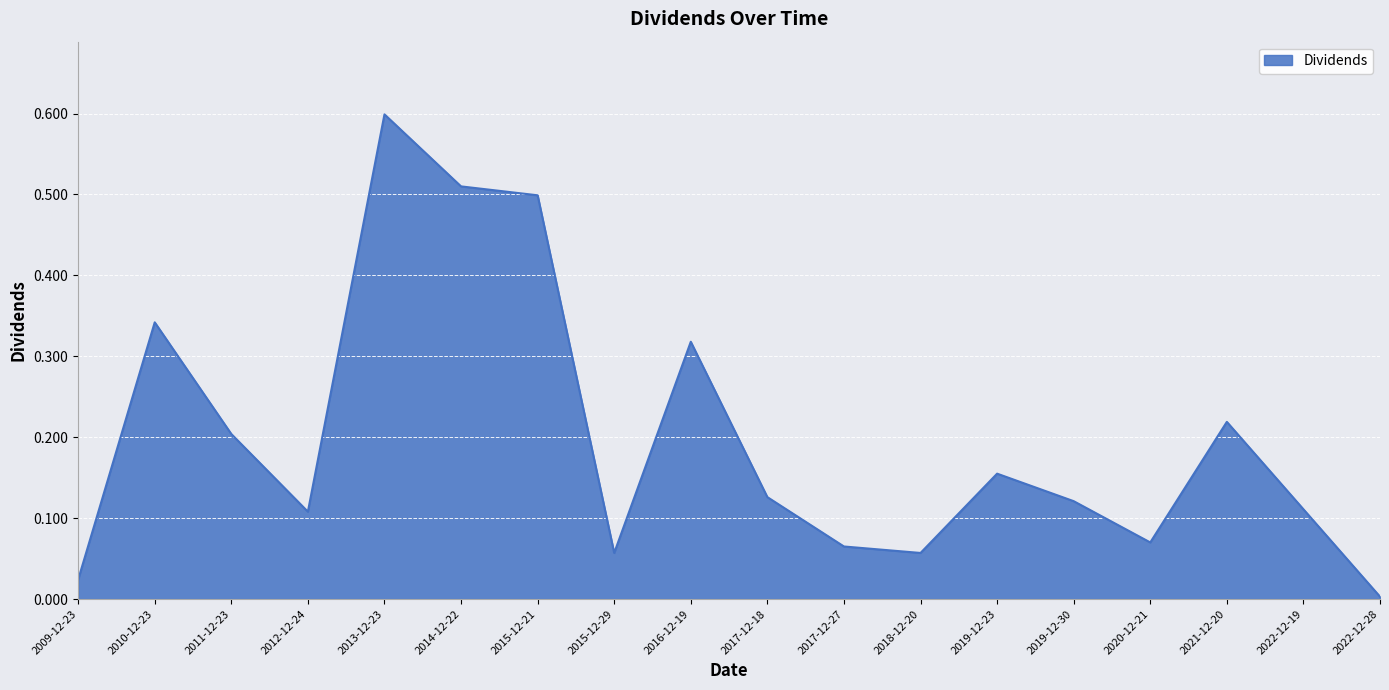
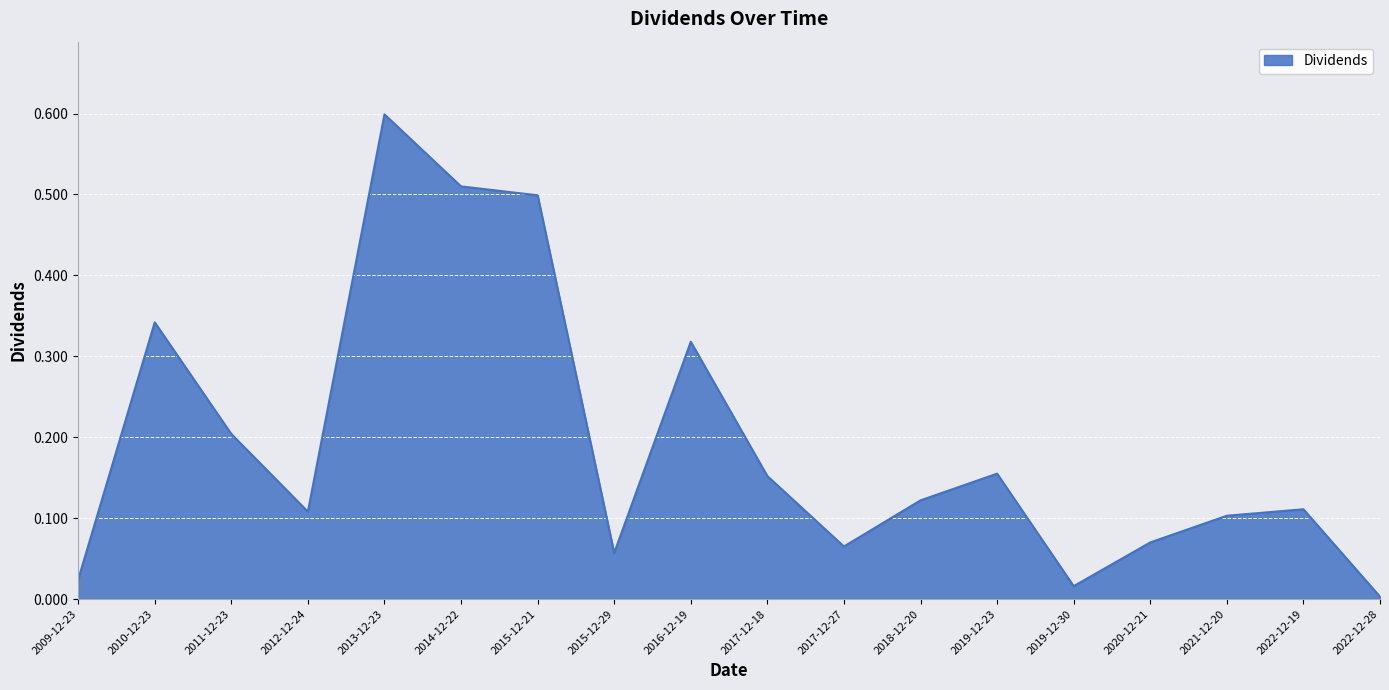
  {
    "2009-12-23": 0.02,
    "2010-12-23": 0.34,
    "2011-12-23": 0.20,
    "2012-12-24": 0.11,
    "2013-12-23": 0.60,
    "2014-12-22": 0.51,
    "2015-12-21": 0.50,
    "2015-12-29": 0.06,
    "2016-12-19": 0.32,
-   "2017-12-18": 0.13,
+   "2017-12-18": 0.15,
    "2017-12-27": 0.07,
-   "2018-12-20": 0.06,
+   "2018-12-20": 0.12,
    "2019-12-23": 0.16,
-   "2019-12-30": 0.12,
+   "2019-12-30": 0.02,
    "2020-12-21": 0.07,
-   "2021-12-20": 0.22,
+   "2021-12-20": 0.10,
    "2022-12-19": 0.11,
    "2022-12-28": 0.00
  }
